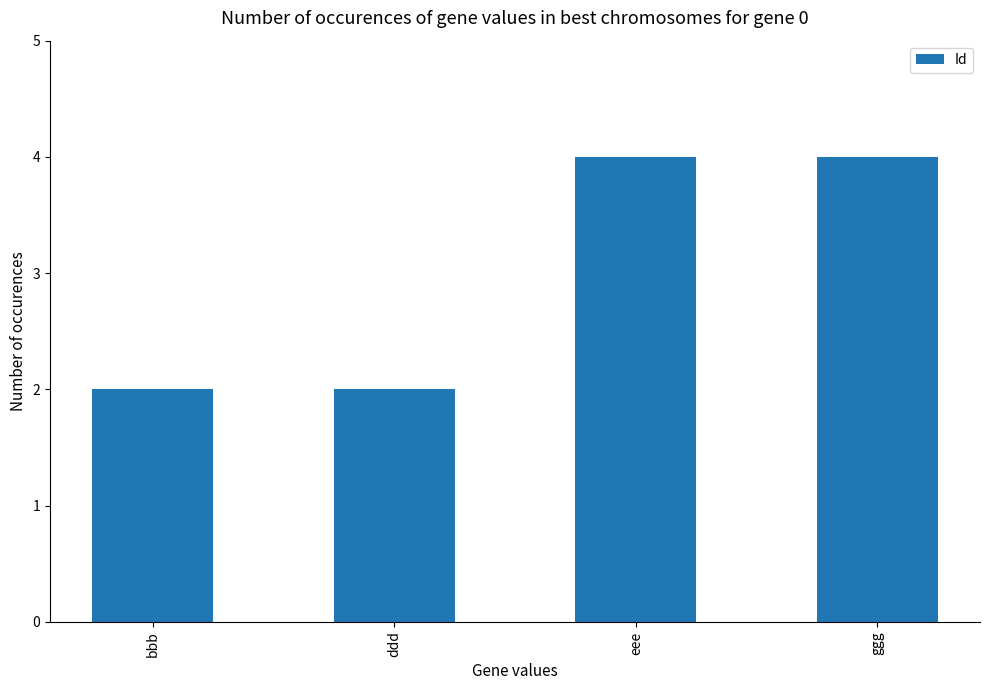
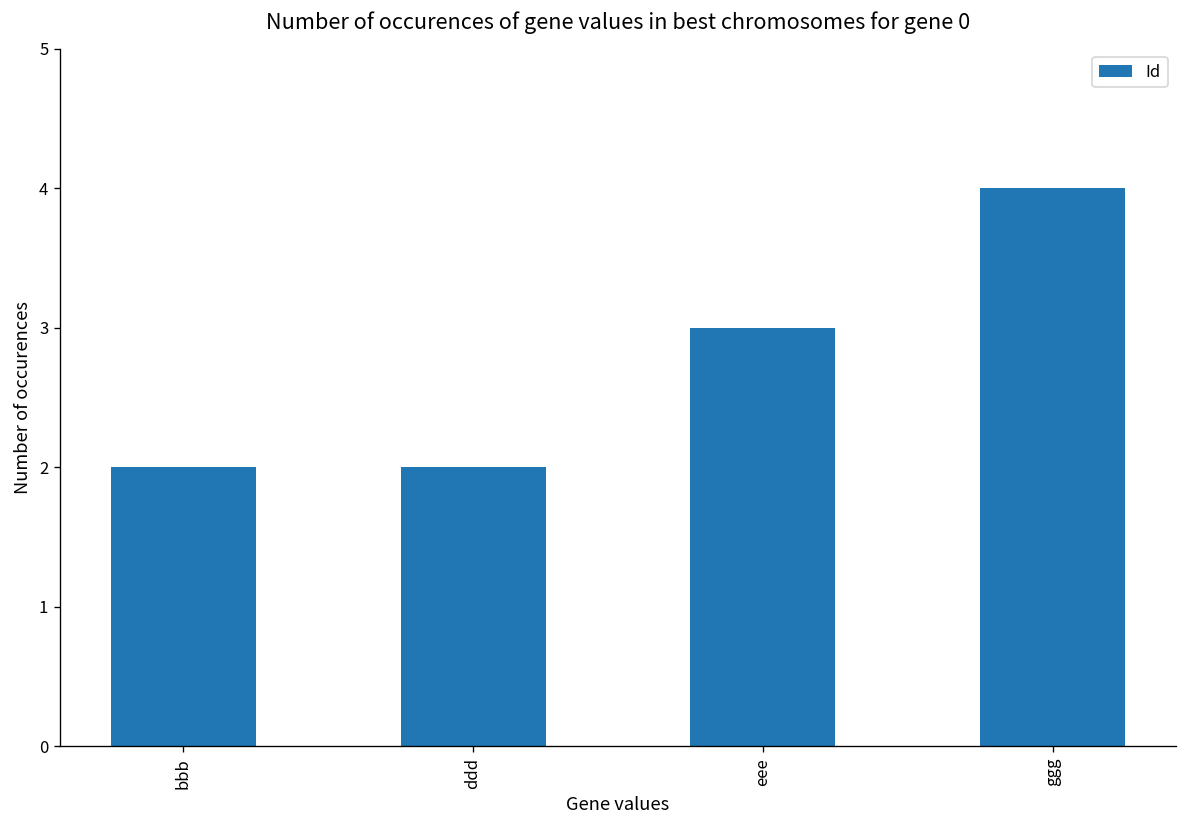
  {
    "bbb": 2,
    "ddd": 2,
-   "eee": 4,
+   "eee": 3,
    "ggg": 4
  }
